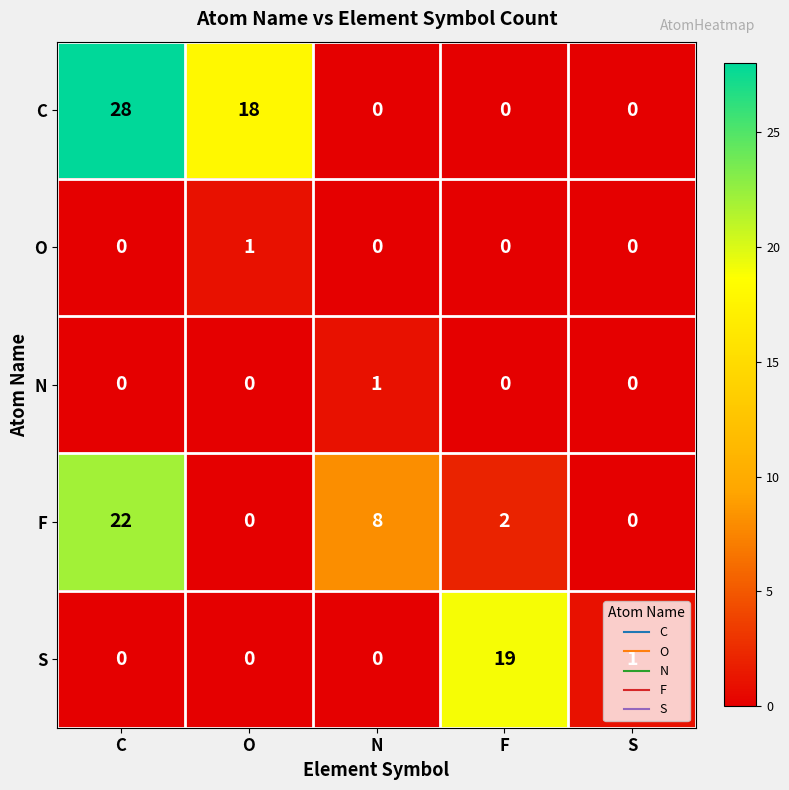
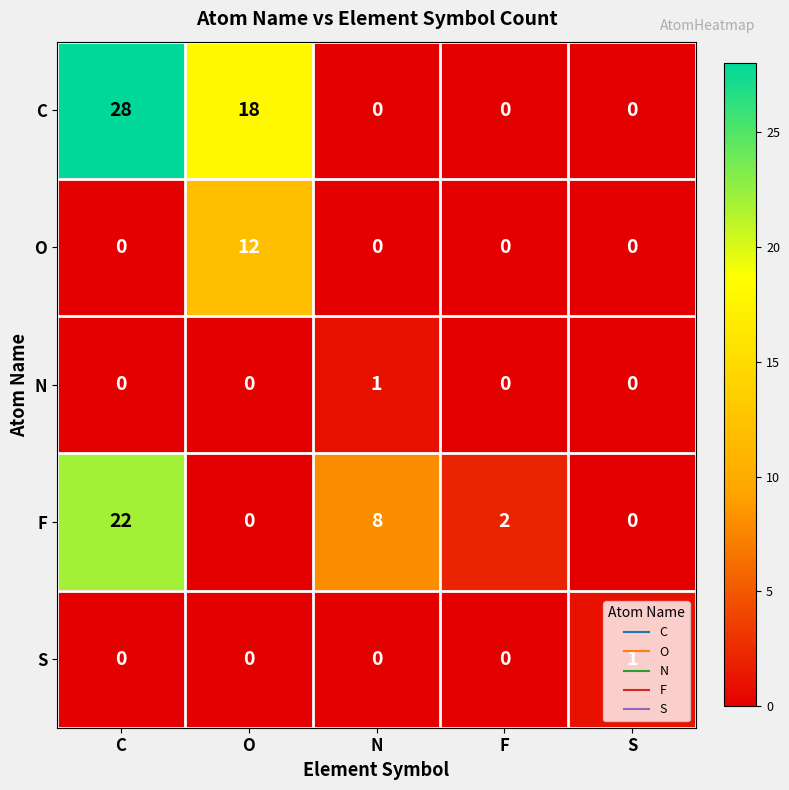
  {
    "C": {
      "C": 28,
      "O": 18,
      "N": 0,
      "F": 0,
      "S": 0
    },
    "O": {
      "C": 0,
-     "O": 1,
+     "O": 12,
      "N": 0,
      "F": 0,
      "S": 0
    },
    "N": {
      "C": 0,
      "O": 0,
      "N": 1,
      "F": 0,
      "S": 0
    },
    "F": {
      "C": 22,
      "O": 0,
      "N": 8,
      "F": 2,
      "S": 0
    },
    "S": {
      "C": 0,
      "O": 0,
      "N": 0,
-     "F": 19
+     "F": 0
    }
  }
